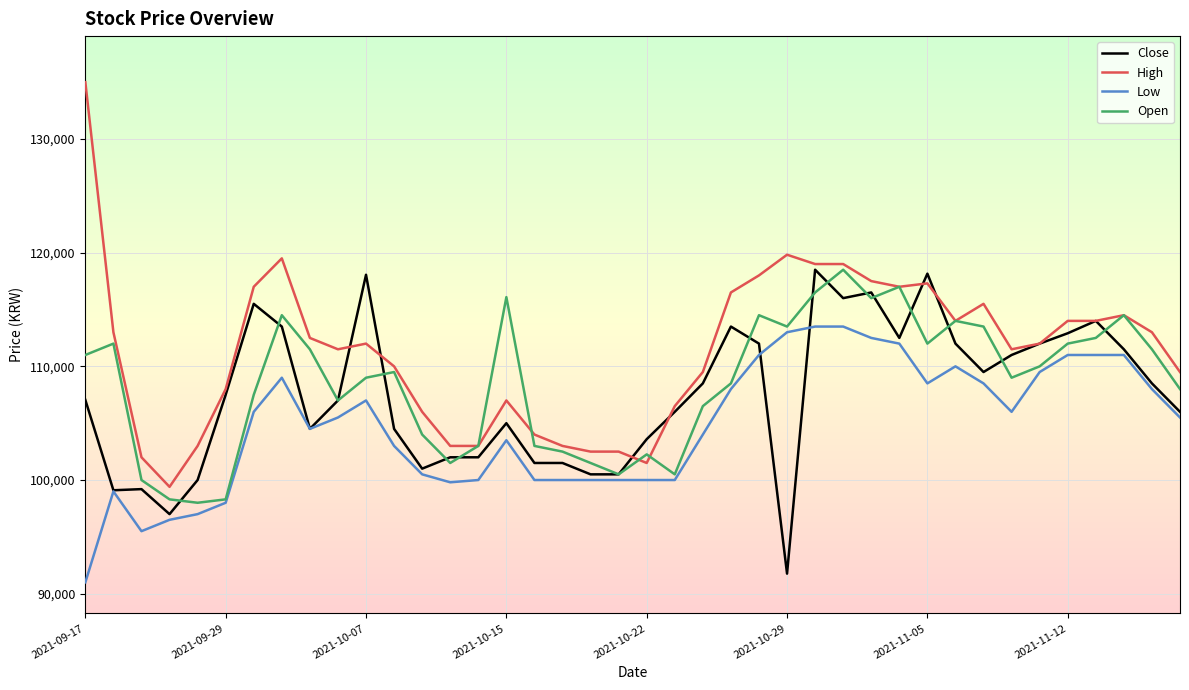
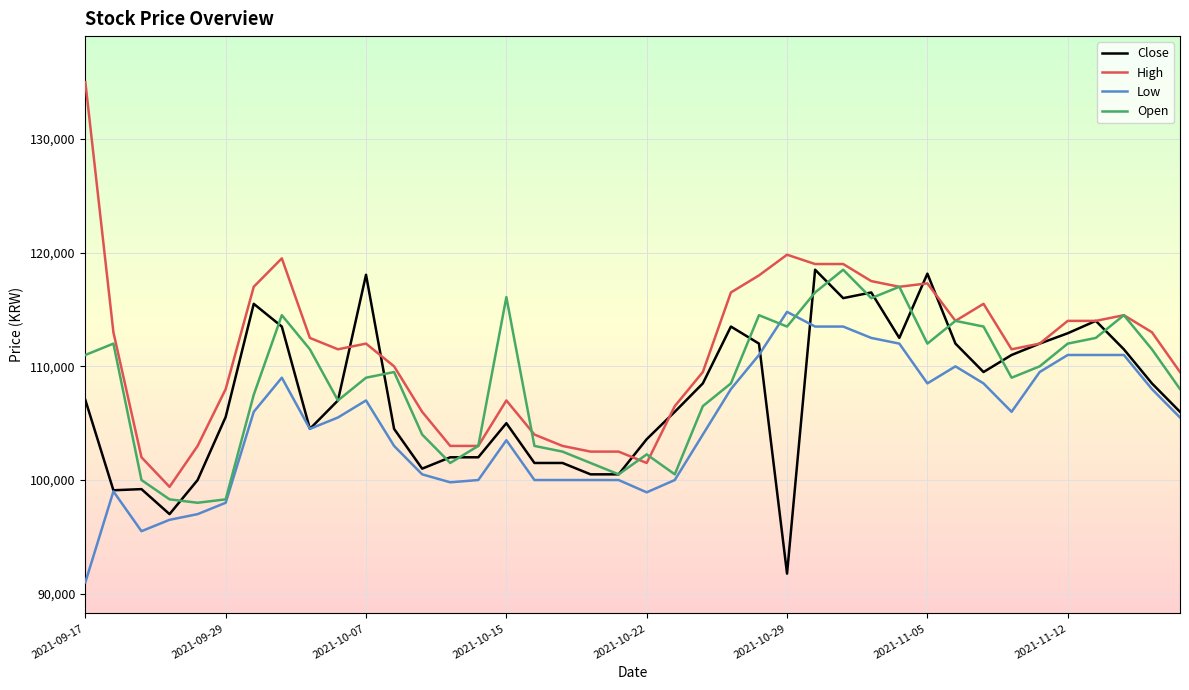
  {
    "Close": {
      "2021-09-17": "107,000",
-     "2021-09-29": "107,500",
+     "2021-09-29": "105,600",
      "2021-10-07": "118,100",
      "2021-10-15": "105,000",
      "2021-10-22": "103,600",
      "2021-10-29": "91,800",
      "2021-11-05": "118,200",
      "2021-11-12": "112,900"
    },
    "High": {
      "2021-09-17": "135,000",
      "2021-09-29": "108,000",
      "2021-10-07": "112,000",
      "2021-10-15": "107,000",
      "2021-10-22": "101,500",
      "2021-10-29": "119,800",
      "2021-11-05": "117,300",
      "2021-11-12": "114,000"
    },
    "Low": {
      "2021-09-17": "91,000",
      "2021-09-29": "98,000",
      "2021-10-07": "107,000",
      "2021-10-15": "103,500",
-     "2021-10-22": "100,000",
-     "2021-10-29": "113,000",
+     "2021-10-22": "98,900",
+     "2021-10-29": "114,800",
      "2021-11-05": "108,500",
      "2021-11-12": "111,000"
    },
    "Open": {
      "2021-09-17": "111,000",
      "2021-09-29": "98,300",
      "2021-10-07": "109,000",
      "2021-10-15": "116,100",
      "2021-10-22": "102,300",
      "2021-10-29": "113,500",
      "2021-11-05": "112,000",
      "2021-11-12": "112,000"
    }
  }
